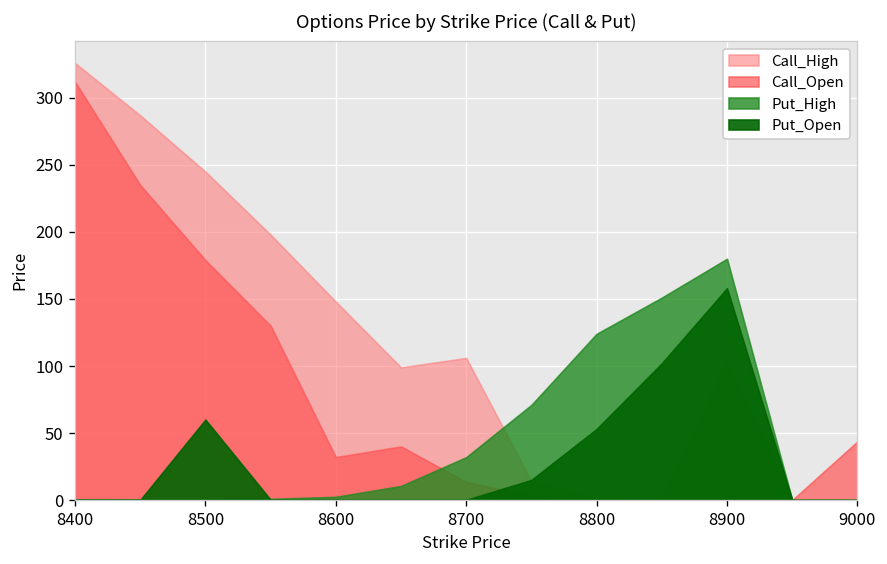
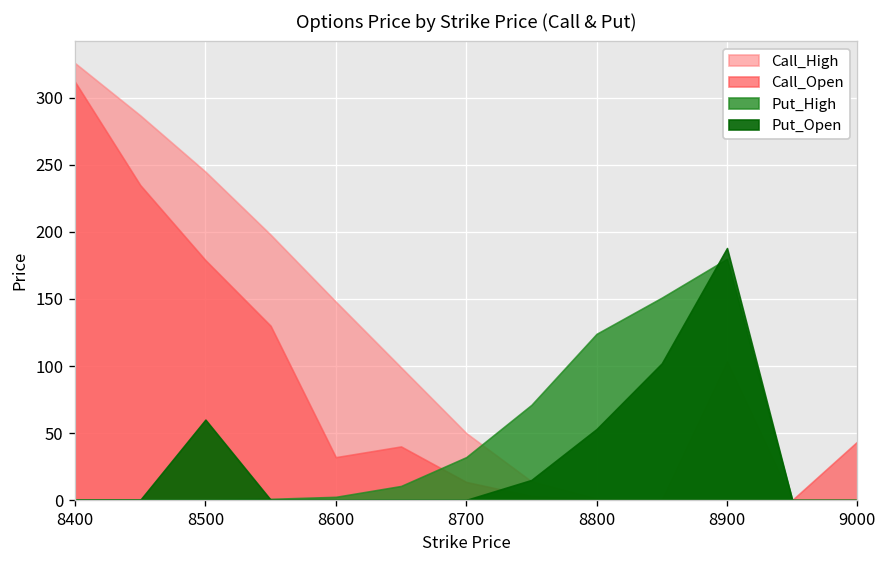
  {
    "Call_High": {
      "8400": 326,
      "8500": 245,
      "8600": 148,
-     "8700": 106,
+     "8700": 50,
      "8900": 104
    },
    "Call_Open": {
      "8400": 312,
      "8500": 179,
      "8600": 32,
      "8700": 14,
      "9000": 44
    },
    "Put_High": {
      "8600": 2,
      "8700": 32,
      "8800": 124,
      "8900": 180
    },
    "Put_Open": {
      "8500": 60,
      "8800": 53,
-     "8900": 158
+     "8900": 188
    }
  }
